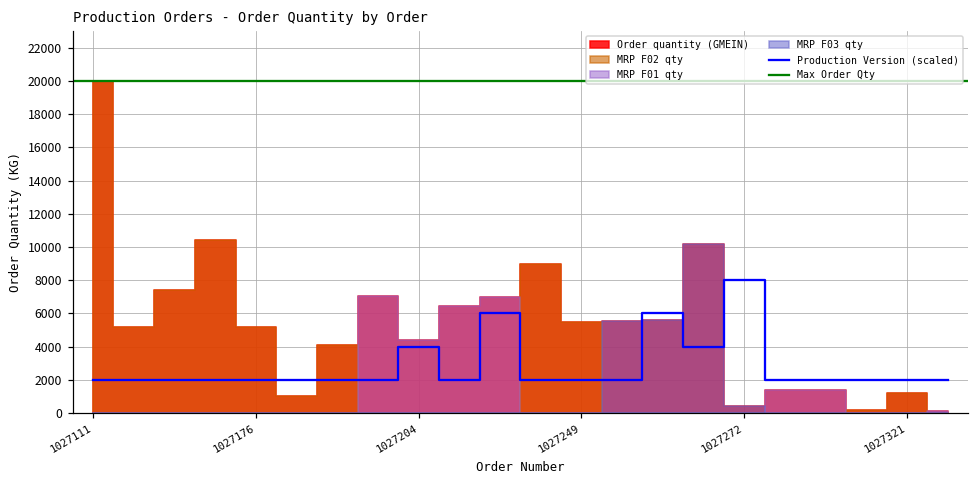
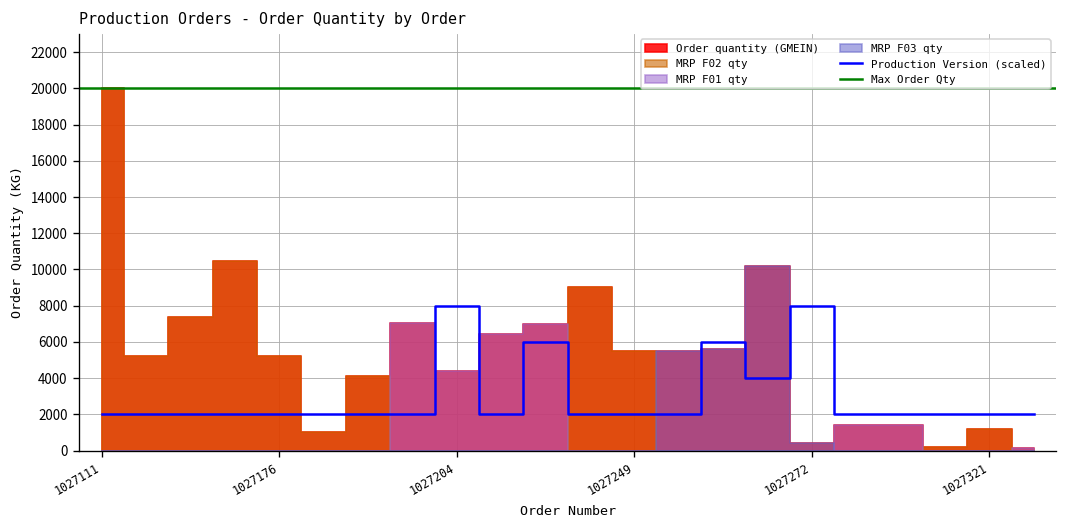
  {
    "Production Version (scaled)": {
      "1027111": 2000,
      "1027176": 2000,
-     "1027204": 4000,
+     "1027204": 8000,
      "1027249": 2000,
      "1027272": 8000,
      "1027321": 2000
    }
  }
